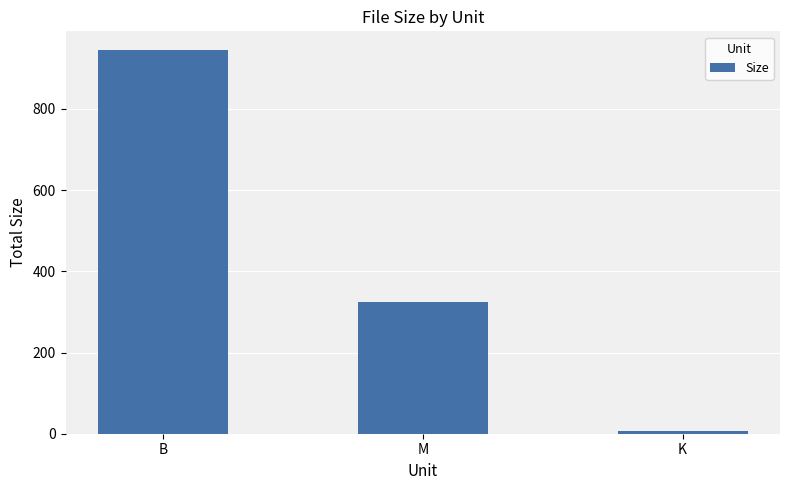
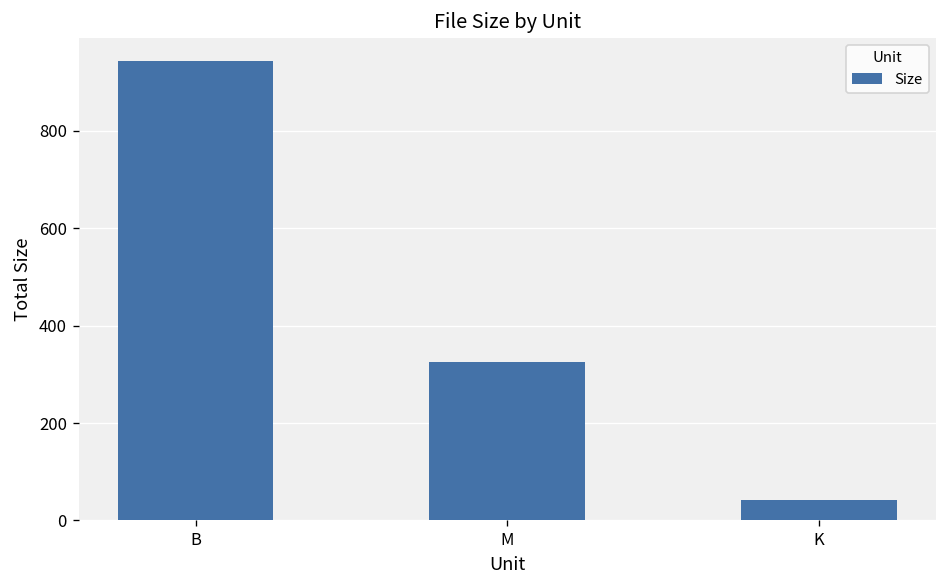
  {
    "B": 940,
    "M": 330,
-   "K": 10
+   "K": 40
  }
